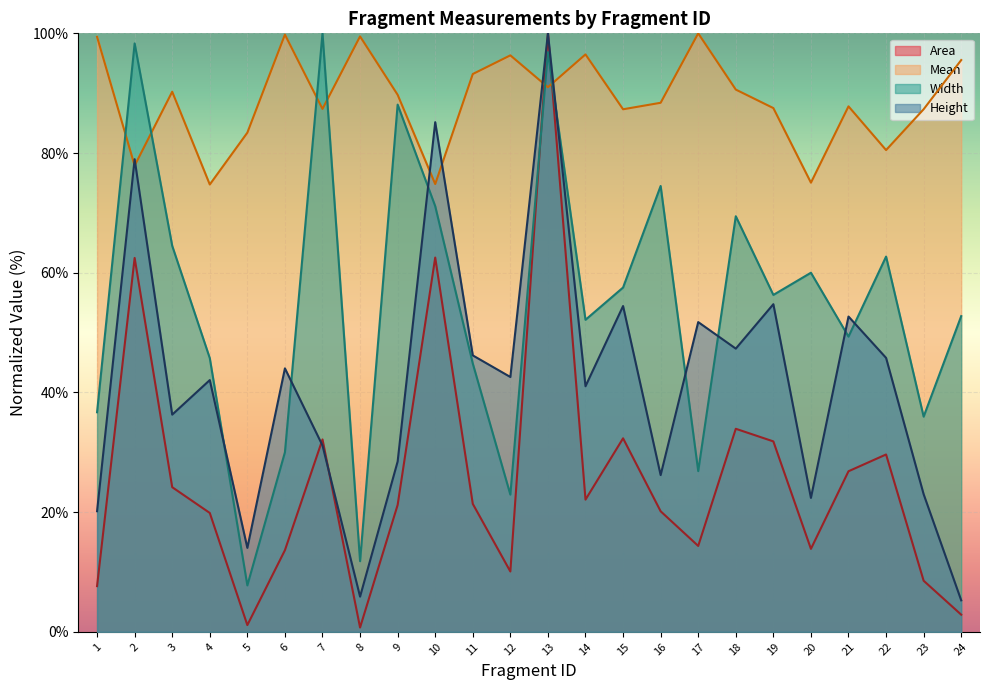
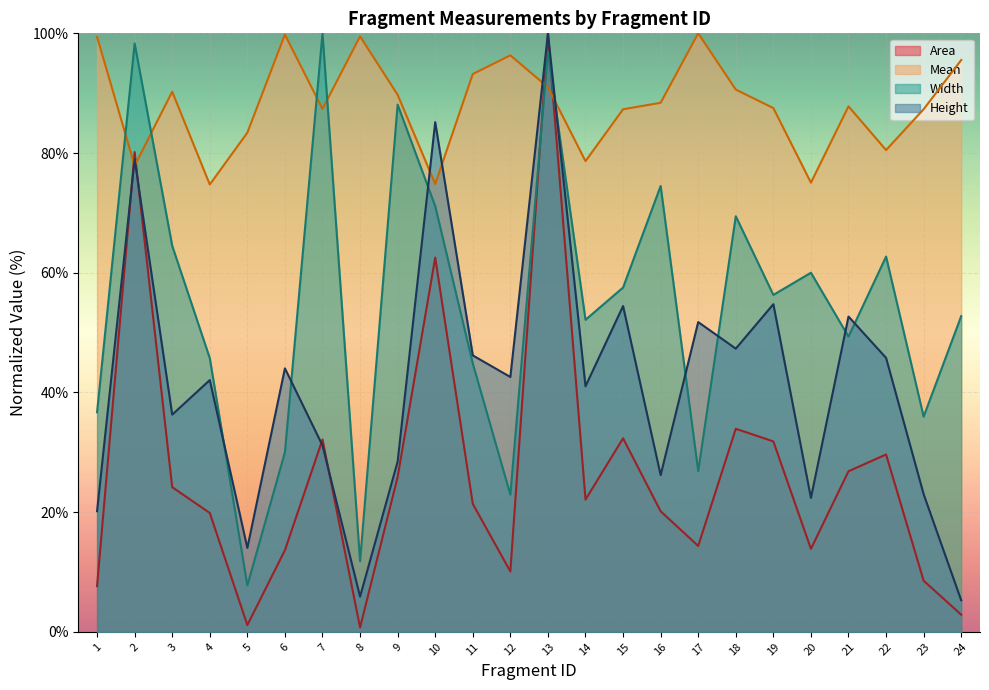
  {
    "Area": {
      "1": "8%",
-     "2": "62%",
+     "2": "80%",
      "3": "24%",
      "4": "20%",
      "5": "1%",
      "6": "14%",
      "7": "32%",
      "8": "1%",
-     "9": "21%",
+     "9": "26%",
      "10": "63%",
      "11": "21%",
      "12": "10%",
      "14": "22%",
      "15": "32%",
      "16": "20%",
      "17": "14%",
      "18": "34%",
      "19": "32%",
      "20": "14%",
      "21": "27%",
      "22": "30%",
      "23": "9%",
      "24": "3%"
    },
    "Mean": {
      "1": "99%",
      "2": "78%",
      "3": "90%",
      "4": "75%",
      "5": "83%",
      "6": "100%",
      "7": "87%",
      "8": "99%",
      "9": "90%",
      "10": "75%",
      "11": "93%",
      "12": "96%",
      "13": "91%",
-     "14": "96%",
+     "14": "79%",
      "15": "87%",
      "16": "88%",
      "17": "100%",
      "18": "91%",
      "19": "88%",
      "20": "75%",
      "21": "88%",
      "22": "80%"
    }
  }
